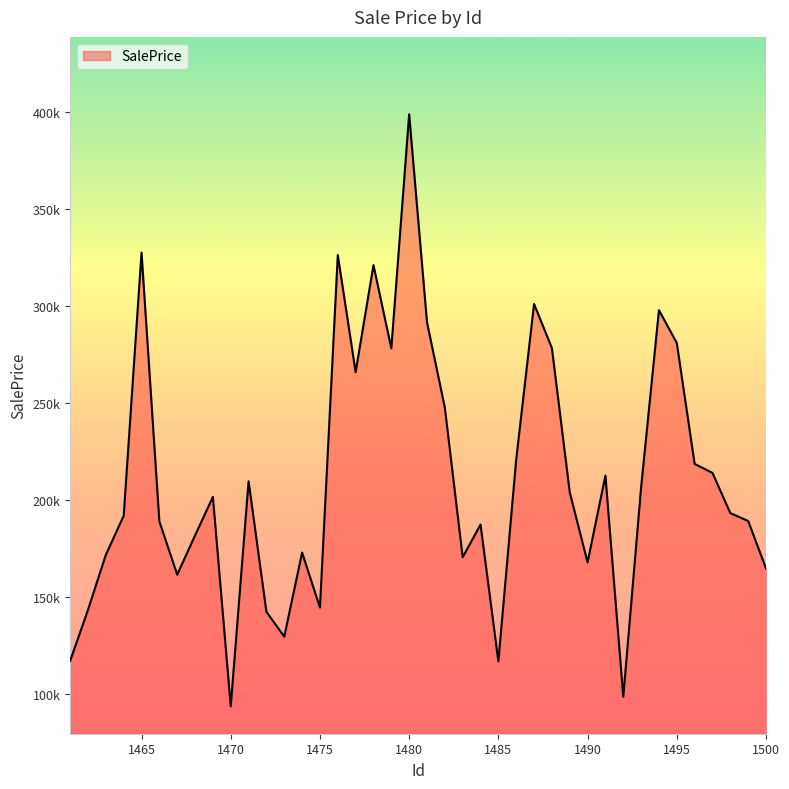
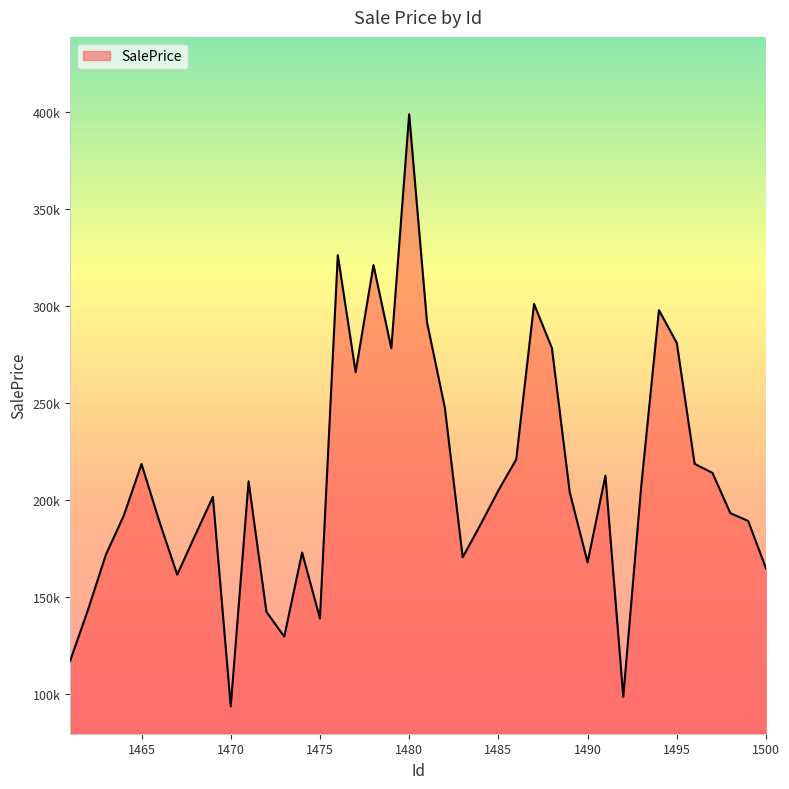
  {
-   "1465": 327000,
+   "1465": 219000,
    "1470": 94000,
-   "1475": 145000,
+   "1475": 139000,
    "1480": 399000,
-   "1485": 117000,
+   "1485": 205000,
    "1490": 168000,
    "1495": 281000,
    "1500": 165000
  }
